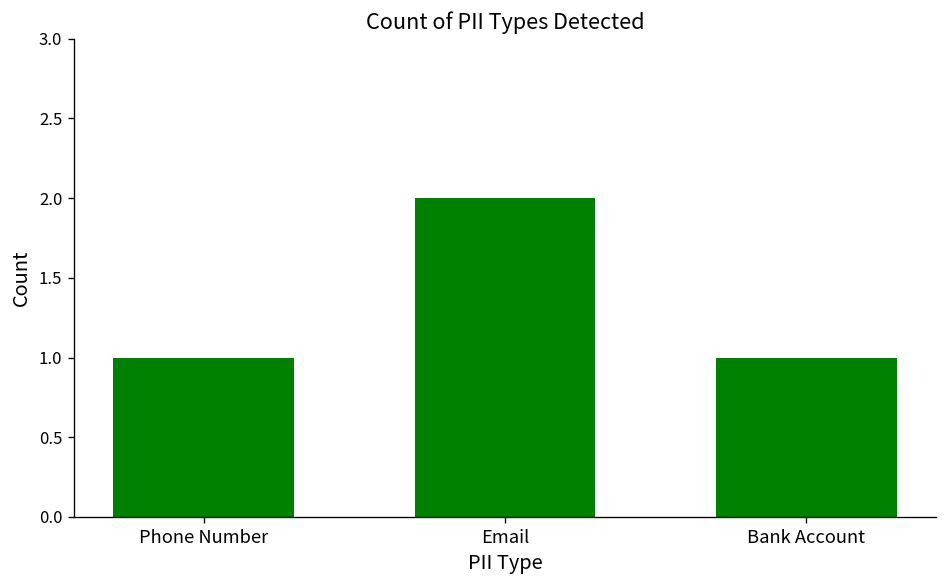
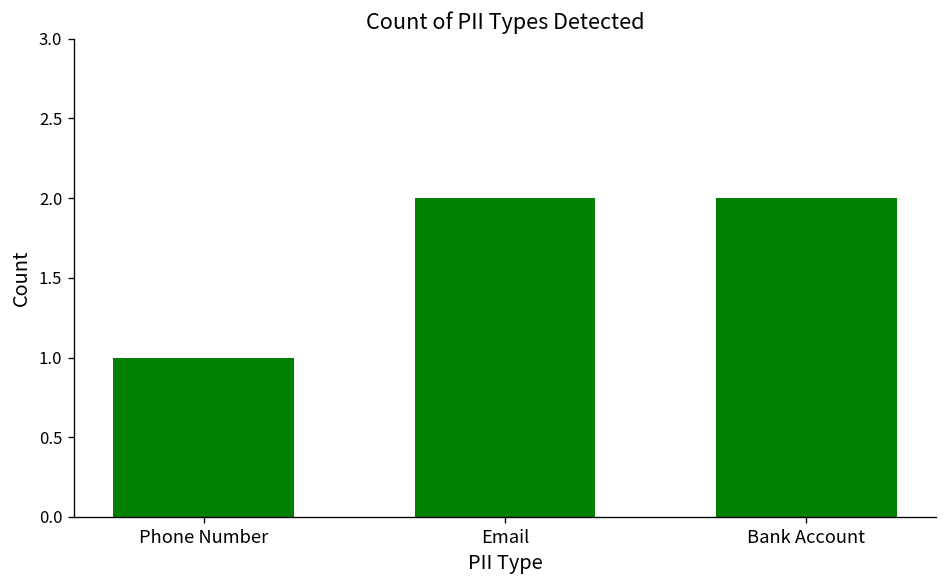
  {
    "Phone Number": 1,
    "Email": 2,
-   "Bank Account": 1
+   "Bank Account": 2
  }
